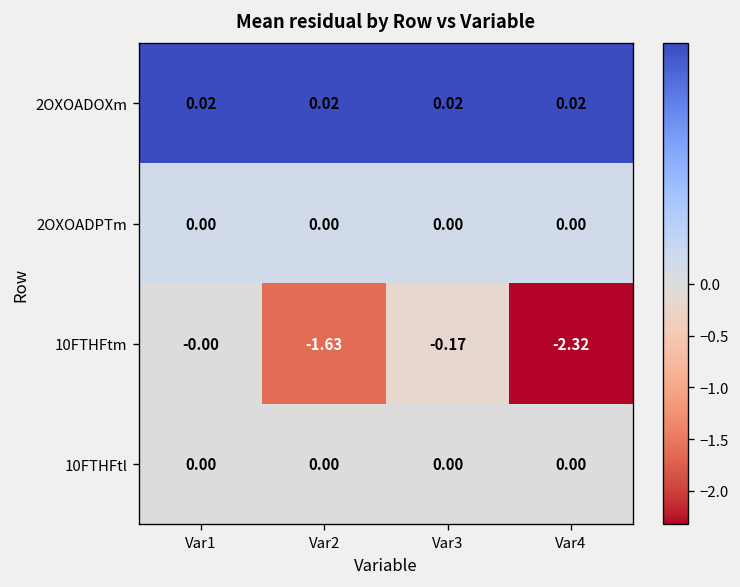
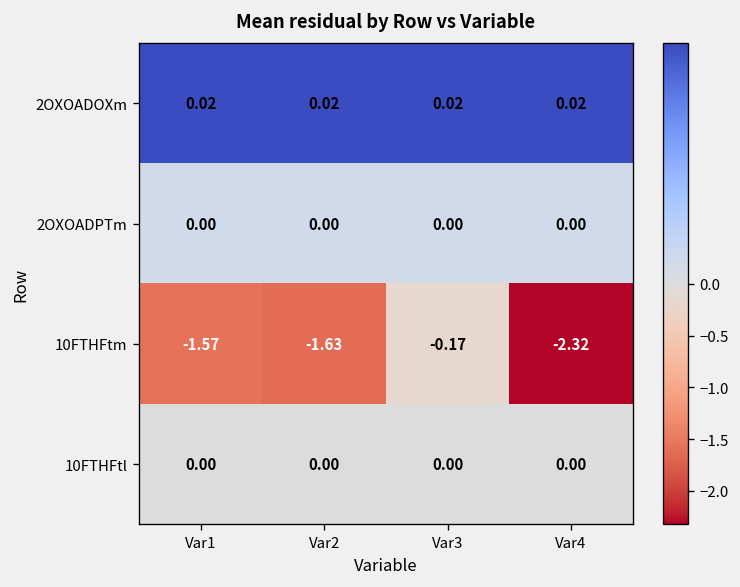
  {
    "2OXOADOXm": {
      "Var1": 0.02,
      "Var2": 0.02,
      "Var3": 0.02,
      "Var4": 0.02
    },
    "2OXOADPTm": {
      "Var1": 0.00,
      "Var2": 0.00,
      "Var3": 0.00,
      "Var4": 0.00
    },
    "10FTHFtm": {
-     "Var1": -0.00,
+     "Var1": -1.57,
      "Var2": -1.63,
      "Var3": -0.17,
      "Var4": -2.32
    },
    "10FTHFtl": {
      "Var1": 0.00,
      "Var2": 0.00,
      "Var3": 0.00,
      "Var4": 0.00
    }
  }
